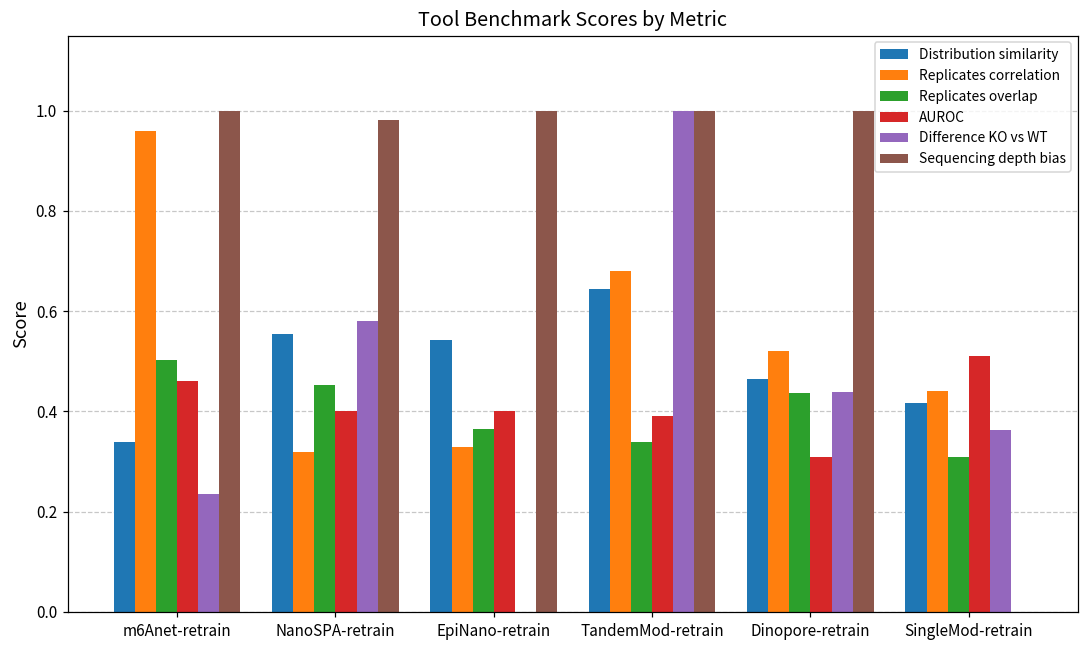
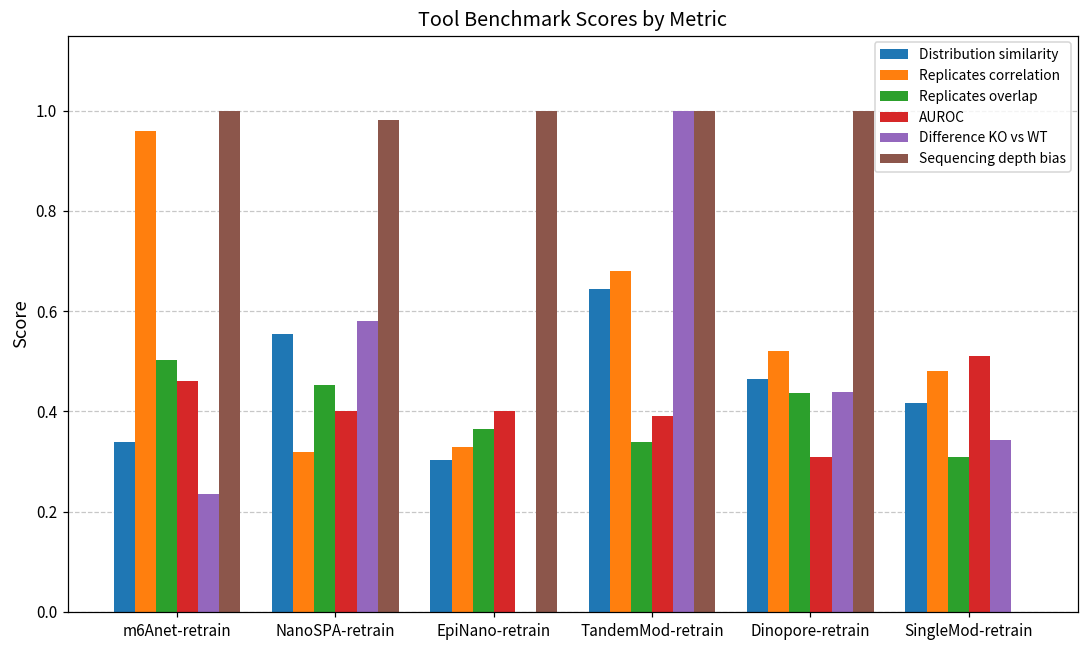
  {
    "Distribution similarity": {
      "m6Anet-retrain": 0.34,
      "NanoSPA-retrain": 0.56,
-     "EpiNano-retrain": 0.54,
+     "EpiNano-retrain": 0.30,
      "TandemMod-retrain": 0.65,
      "Dinopore-retrain": 0.47,
      "SingleMod-retrain": 0.42
    },
    "Replicates correlation": {
      "m6Anet-retrain": 0.96,
      "NanoSPA-retrain": 0.32,
      "EpiNano-retrain": 0.33,
      "TandemMod-retrain": 0.68,
      "Dinopore-retrain": 0.52,
-     "SingleMod-retrain": 0.44
+     "SingleMod-retrain": 0.48
    },
    "Replicates overlap": {
      "m6Anet-retrain": 0.50,
      "NanoSPA-retrain": 0.45,
      "EpiNano-retrain": 0.37,
      "TandemMod-retrain": 0.34,
      "Dinopore-retrain": 0.44,
      "SingleMod-retrain": 0.31
    },
    "AUROC": {
      "m6Anet-retrain": 0.46,
      "NanoSPA-retrain": 0.40,
      "EpiNano-retrain": 0.40,
      "TandemMod-retrain": 0.39,
      "Dinopore-retrain": 0.31,
      "SingleMod-retrain": 0.51
    },
    "Difference KO vs WT": {
      "m6Anet-retrain": 0.24,
      "NanoSPA-retrain": 0.58,
      "EpiNano-retrain": 0.00,
      "TandemMod-retrain": 1.00,
      "Dinopore-retrain": 0.44,
-     "SingleMod-retrain": 0.36
+     "SingleMod-retrain": 0.34
    },
    "Sequencing depth bias": {
      "m6Anet-retrain": 1.00,
      "NanoSPA-retrain": 0.98,
      "EpiNano-retrain": 1.00,
      "TandemMod-retrain": 1.00,
      "Dinopore-retrain": 1.00,
      "SingleMod-retrain": 0.00
    }
  }
